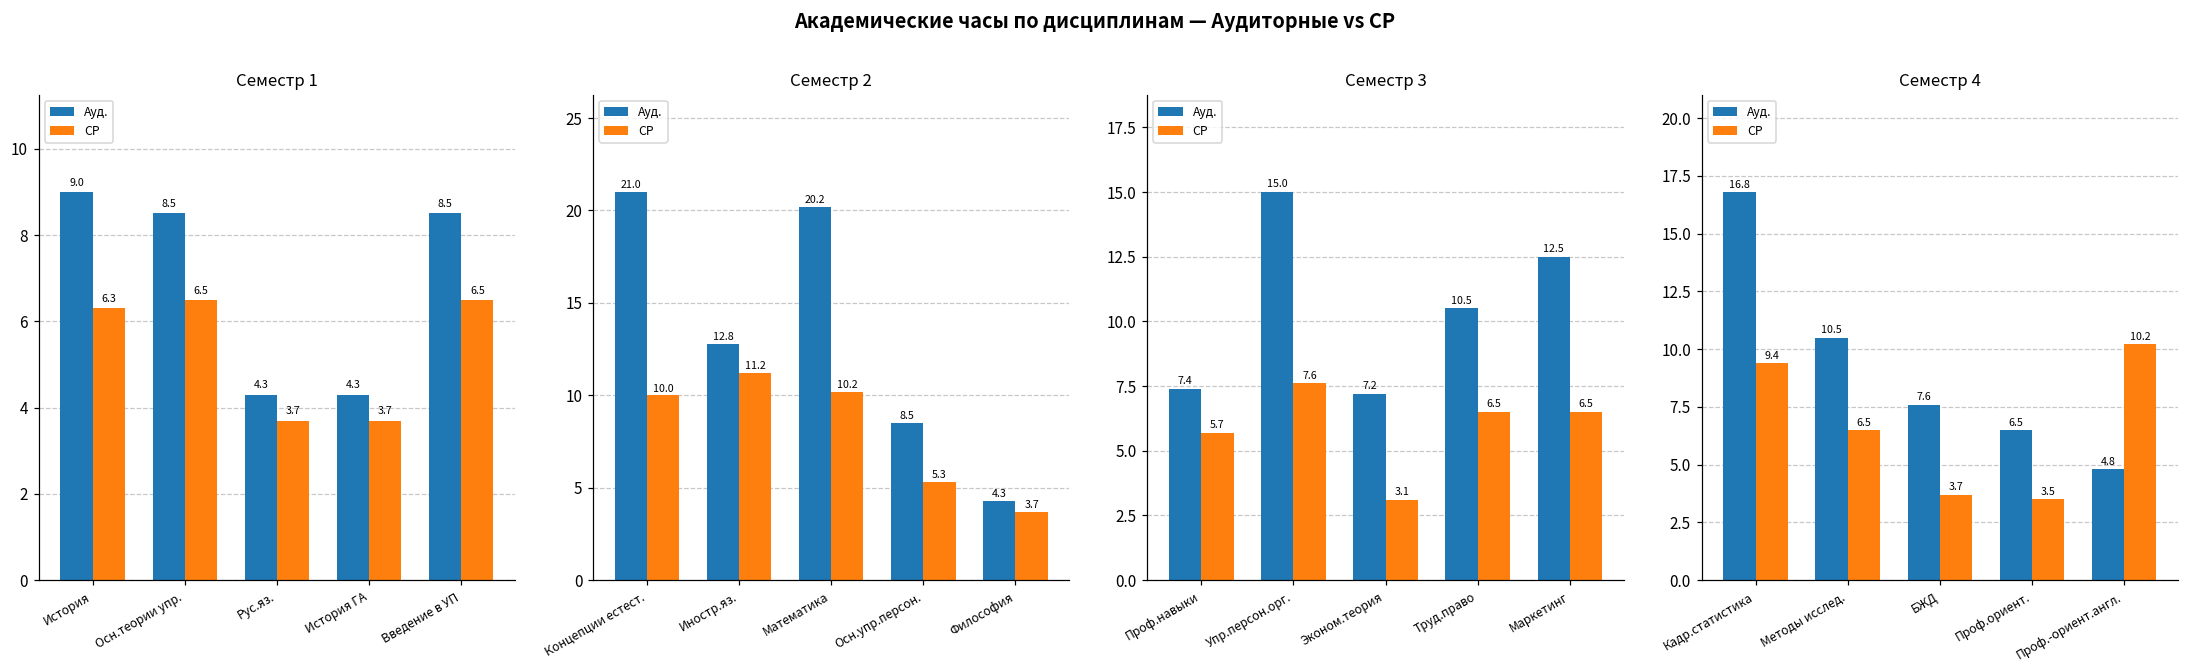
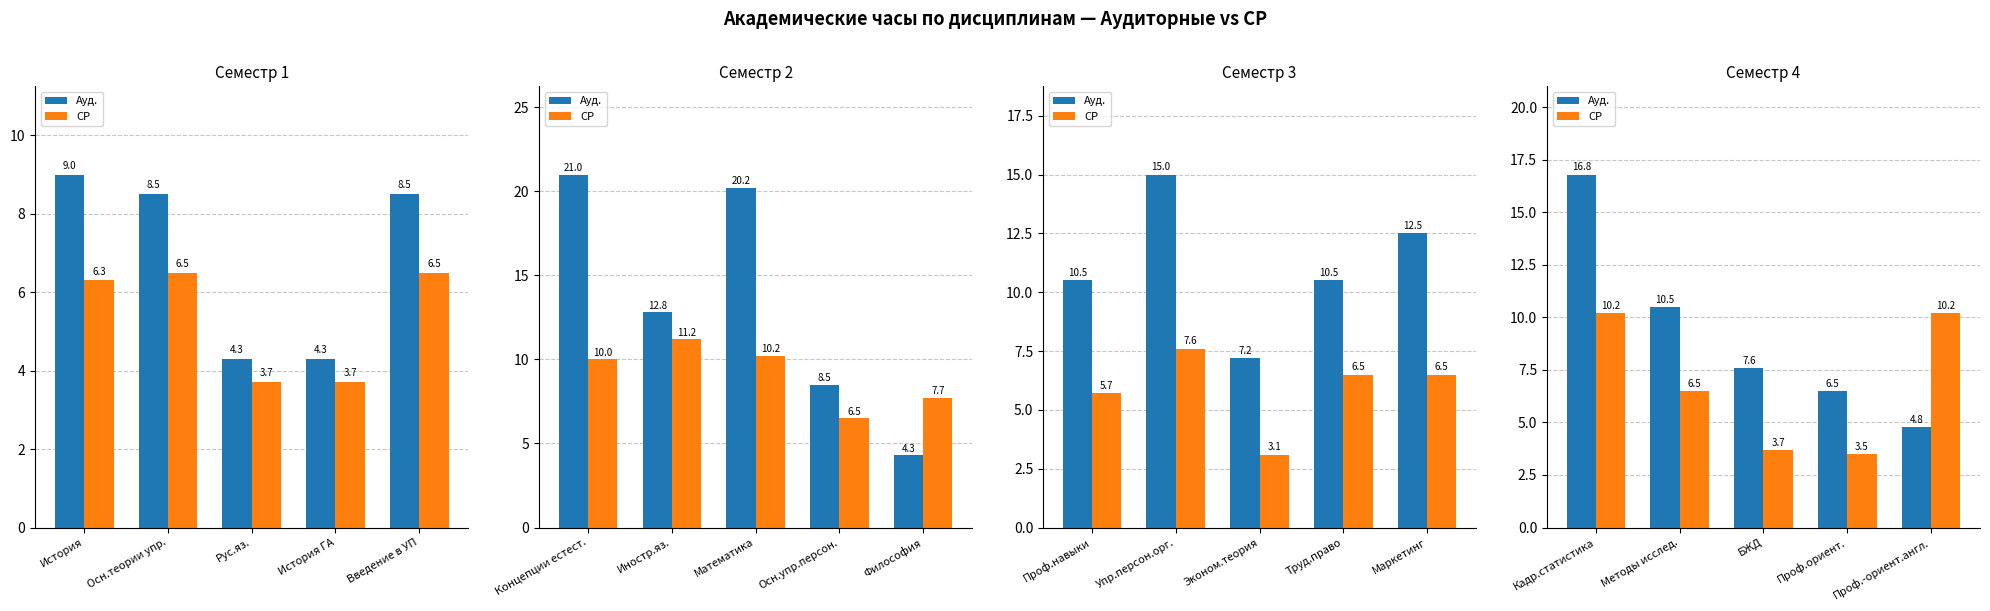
  {
    "Семестр 1": {
      "Ауд.": {
        "История": 9.0,
        "Осн.теории упр.": 8.5,
        "Рус.яз.": 4.3,
        "История ГА": 4.3,
        "Введение в УП": 8.5
      },
      "СР": {
        "История": 6.3,
        "Осн.теории упр.": 6.5,
        "Рус.яз.": 3.7,
        "История ГА": 3.7,
        "Введение в УП": 6.5
      }
    },
    "Семестр 2": {
      "Ауд.": {
        "Концепции естест.": 21.0,
        "Иностр.яз.": 12.8,
        "Математика": 20.2,
        "Осн.упр.персон.": 8.5,
        "Философия": 4.3
      },
      "СР": {
        "Концепции естест.": 10.0,
        "Иностр.яз.": 11.2,
        "Математика": 10.2,
-       "Осн.упр.персон.": 5.3,
-       "Философия": 3.7
+       "Осн.упр.персон.": 6.5,
+       "Философия": 7.7
      }
    },
    "Семестр 3": {
      "Ауд.": {
-       "Проф.навыки": 7.4,
+       "Проф.навыки": 10.5,
        "Упр.персон.орг.": 15.0,
        "Эконом.теория": 7.2,
        "Труд.право": 10.5,
        "Маркетинг": 12.5
      },
      "СР": {
        "Проф.навыки": 5.7,
        "Упр.персон.орг.": 7.6,
        "Эконом.теория": 3.1,
        "Труд.право": 6.5,
        "Маркетинг": 6.5
      }
    },
    "Семестр 4": {
      "Ауд.": {
        "Кадр.статистика": 16.8,
        "Методы исслед.": 10.5,
        "БЖД": 7.6,
        "Проф.ориент.": 6.5,
        "Проф.-ориент.англ.": 4.8
      },
      "СР": {
-       "Кадр.статистика": 9.4,
+       "Кадр.статистика": 10.2,
        "Методы исслед.": 6.5,
        "БЖД": 3.7,
        "Проф.ориент.": 3.5,
        "Проф.-ориент.англ.": 10.2
      }
    }
  }
